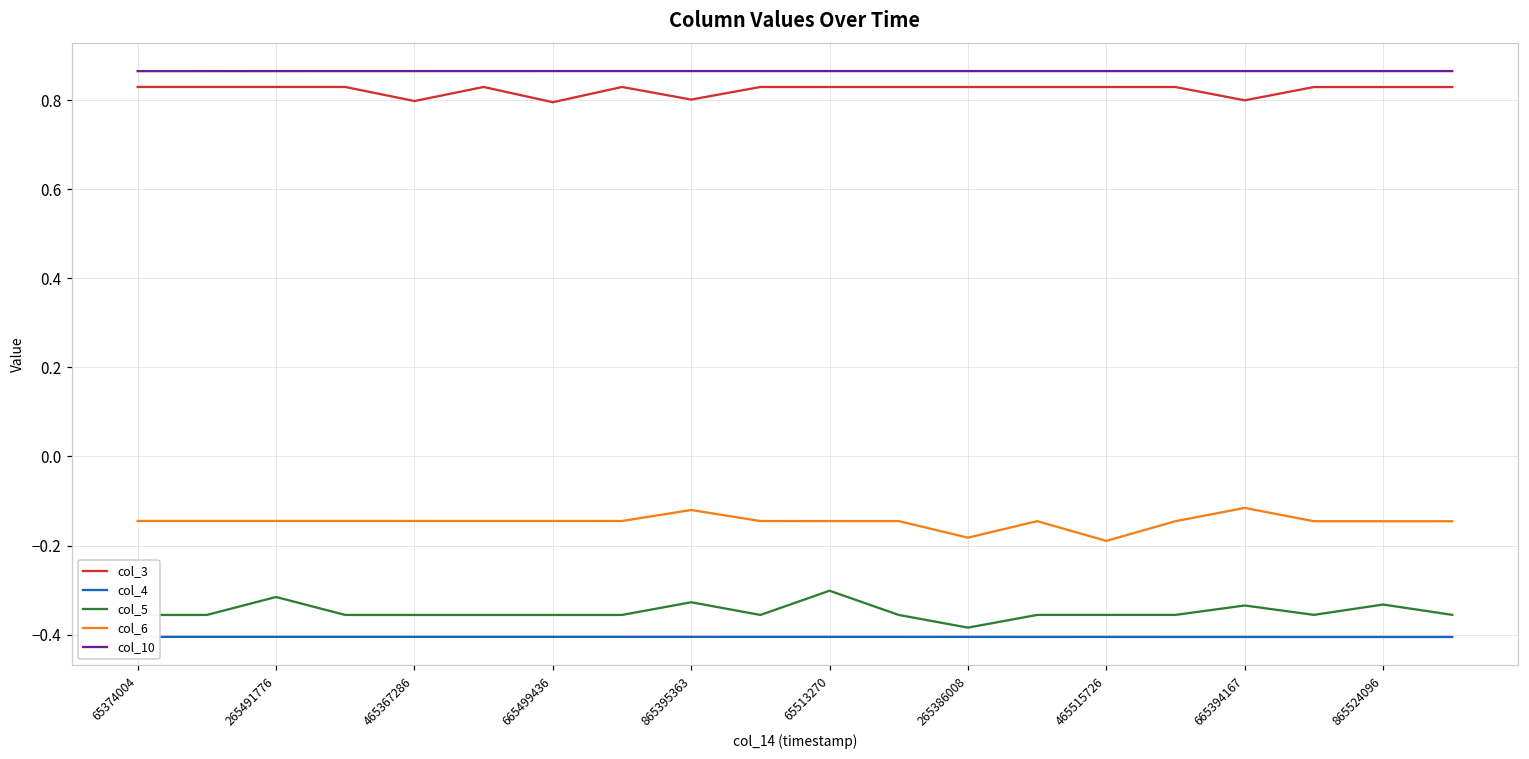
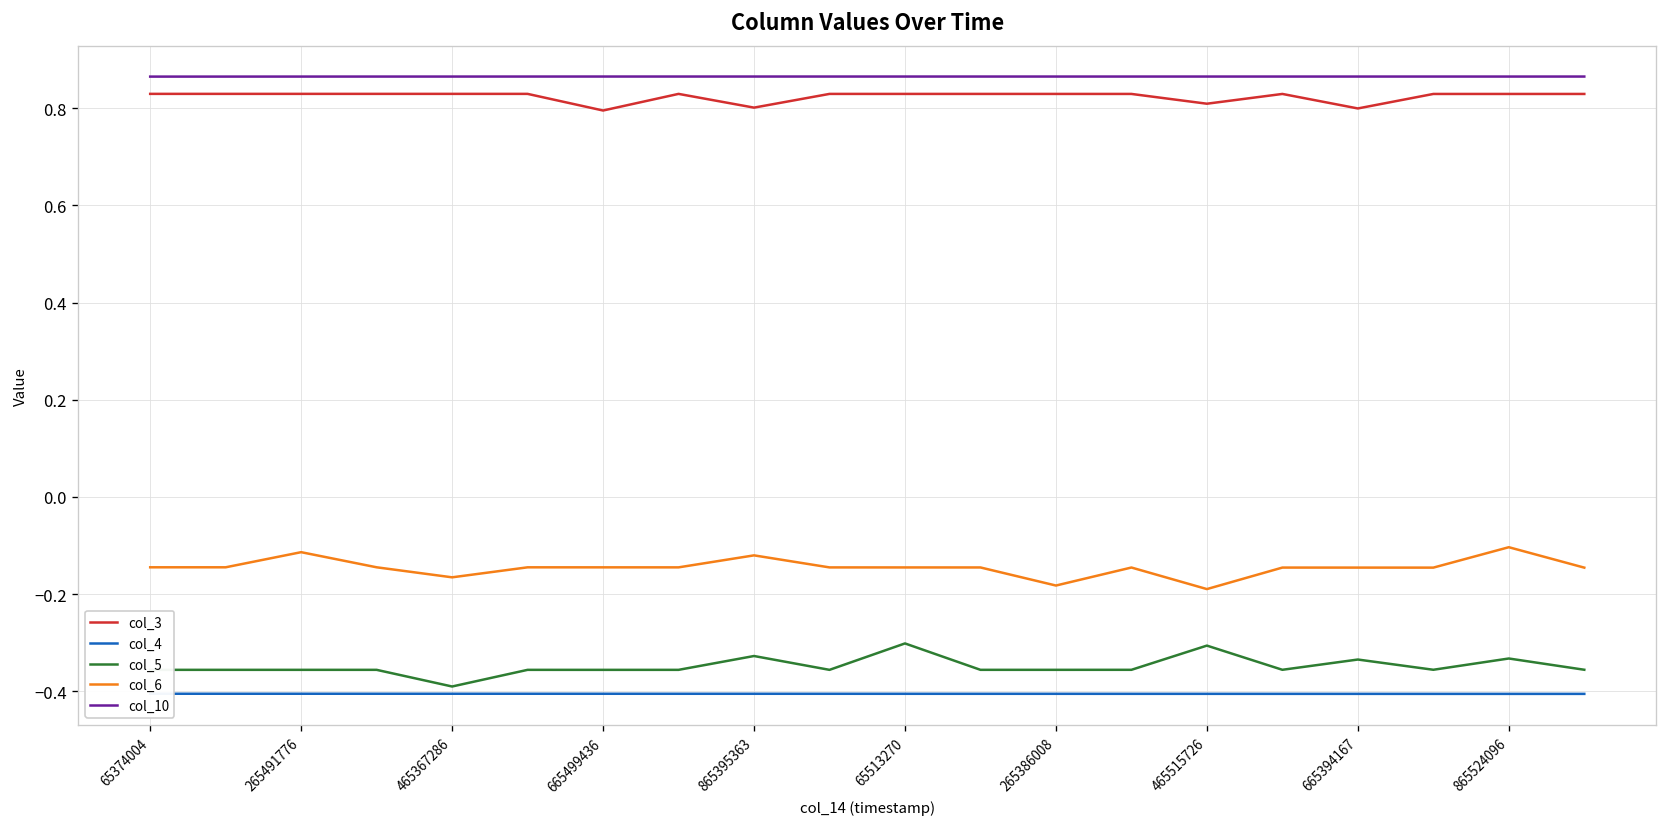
  {
    "col_3": {
      "65374004": 0.83,
      "265491776": 0.83,
-     "465367286": 0.80,
+     "465367286": 0.83,
      "665499436": 0.80,
      "865395363": 0.80,
      "65513270": 0.83,
      "265386008": 0.83,
-     "465515726": 0.83,
+     "465515726": 0.81,
      "665394167": 0.80,
      "865524096": 0.83
    },
    "col_4": {
      "265491776": -0.41,
      "465367286": -0.41,
      "665499436": -0.41,
      "865395363": -0.41,
      "65513270": -0.41,
      "265386008": -0.41,
      "465515726": -0.41,
      "665394167": -0.41,
      "865524096": -0.41
    },
    "col_5": {
-     "265491776": -0.32,
-     "465367286": -0.36,
+     "265491776": -0.36,
+     "465367286": -0.39,
      "665499436": -0.36,
      "865395363": -0.33,
      "65513270": -0.30,
-     "265386008": -0.38,
-     "465515726": -0.36,
+     "265386008": -0.36,
+     "465515726": -0.31,
      "665394167": -0.33,
      "865524096": -0.33
    },
    "col_6": {
      "65374004": -0.14,
-     "265491776": -0.14,
-     "465367286": -0.14,
+     "265491776": -0.11,
+     "465367286": -0.17,
      "665499436": -0.14,
      "865395363": -0.12,
      "65513270": -0.15,
      "265386008": -0.18,
      "465515726": -0.19,
-     "665394167": -0.12,
-     "865524096": -0.15
+     "665394167": -0.15,
+     "865524096": -0.10
    },
    "col_10": {
      "65374004": 0.87,
      "265491776": 0.87,
      "465367286": 0.87,
      "665499436": 0.87,
      "865395363": 0.87,
      "65513270": 0.87,
      "265386008": 0.87,
      "465515726": 0.87,
      "665394167": 0.87,
      "865524096": 0.87
    }
  }
